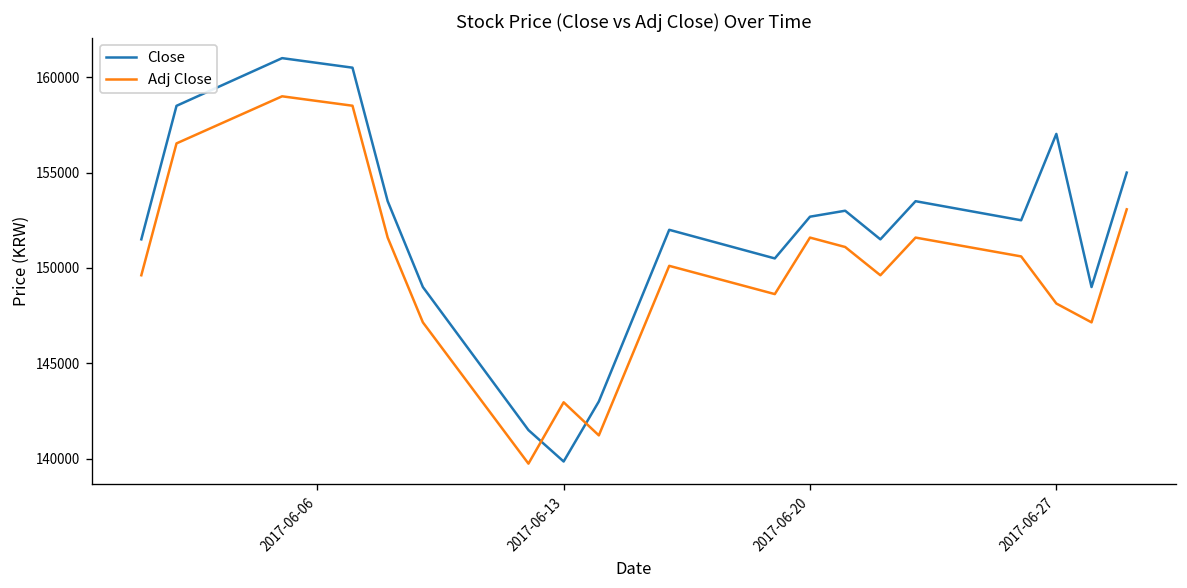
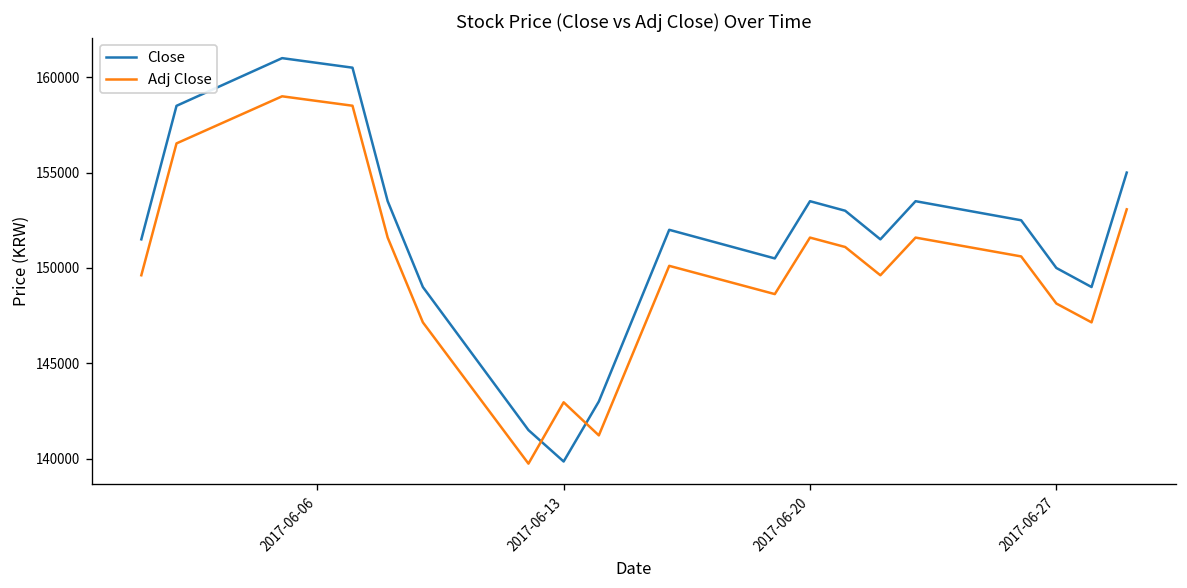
  {
    "Close": {
      "2017-06-13": 139900,
-     "2017-06-20": 152700,
-     "2017-06-27": 157000
+     "2017-06-20": 153500,
+     "2017-06-27": 150000
    },
    "Adj Close": {
      "2017-06-13": 143000,
      "2017-06-20": 151600,
      "2017-06-27": 148100
    }
  }
